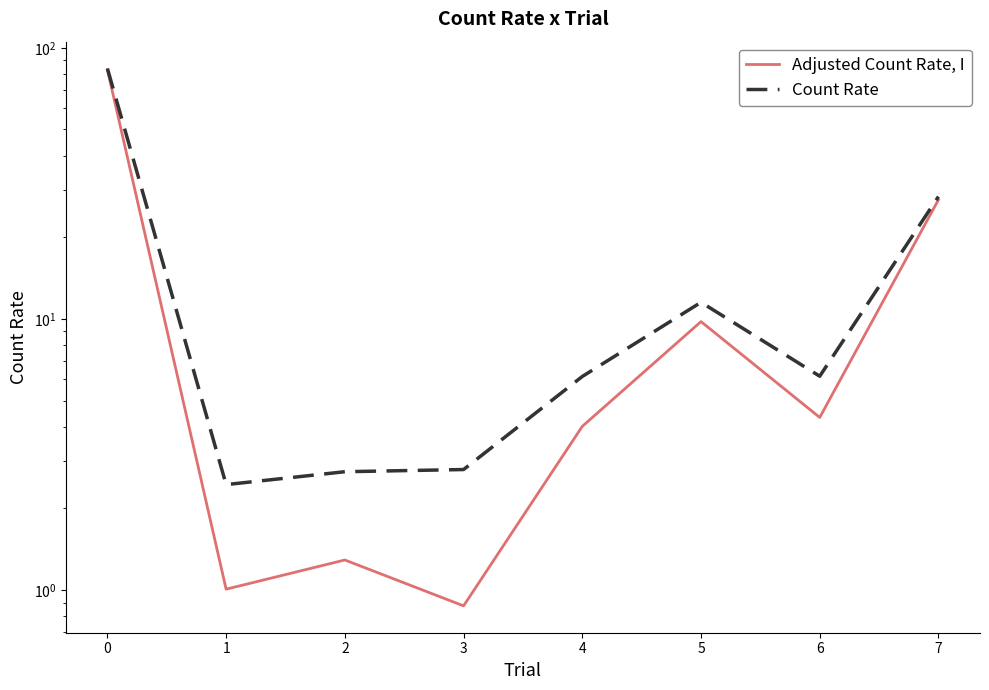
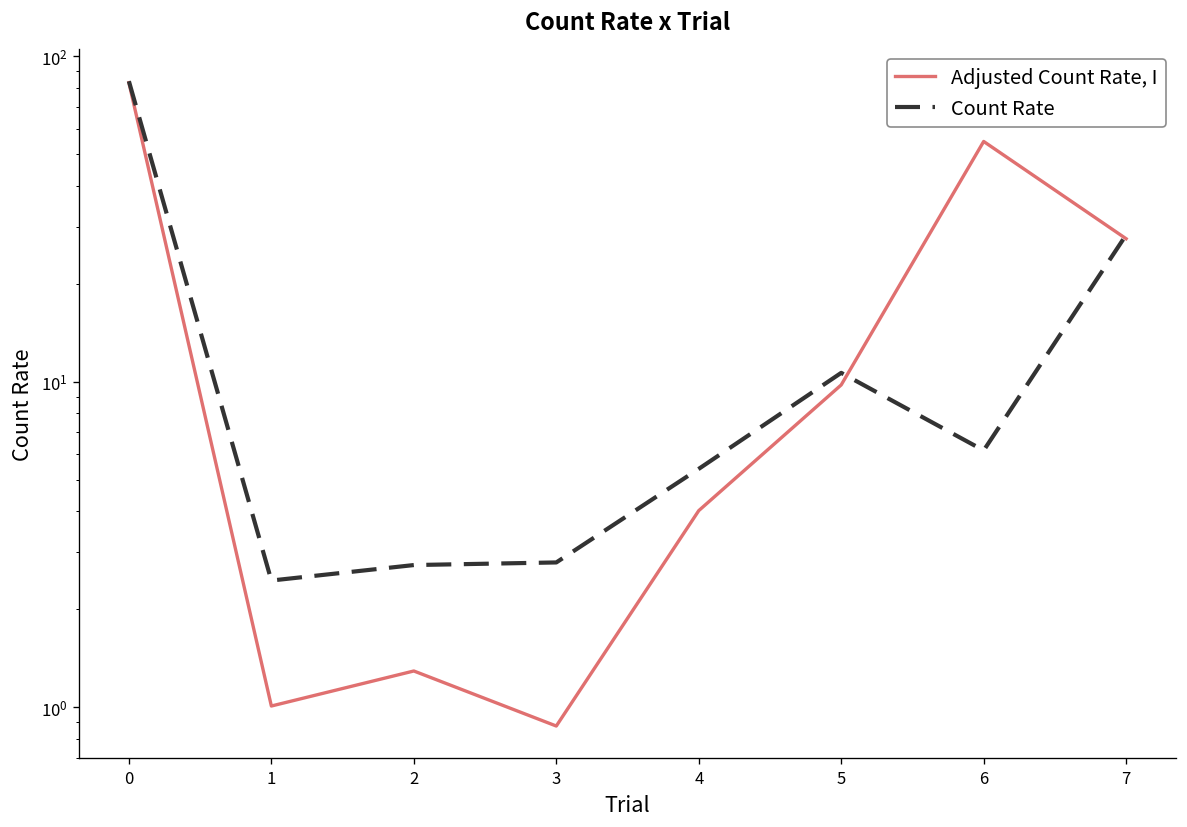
  {
    "Adjusted Count Rate, I": {
      "1": 1.0,
      "2": 1.3,
      "3": 0.87,
      "4": 4.0,
      "5": 9.8,
-     "6": 4.3,
+     "6": 55,
      "7": 28
    },
    "Count Rate": {
      "1": 2.4,
      "2": 2.7,
      "3": 2.8,
-     "4": 6.1,
-     "5": 11.5,
+     "4": 5.4,
+     "5": 10.7,
      "6": 6.2,
      "7": 28
    }
  }
